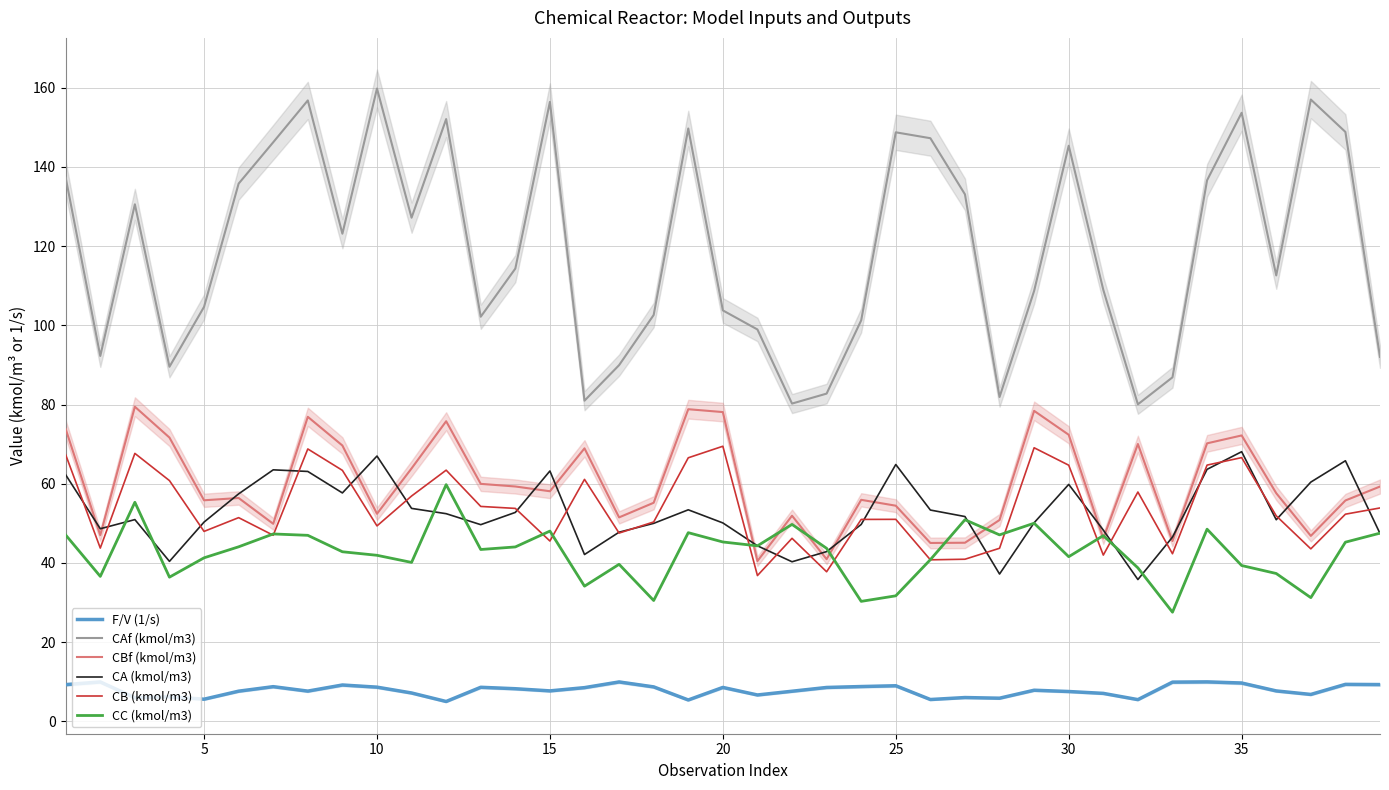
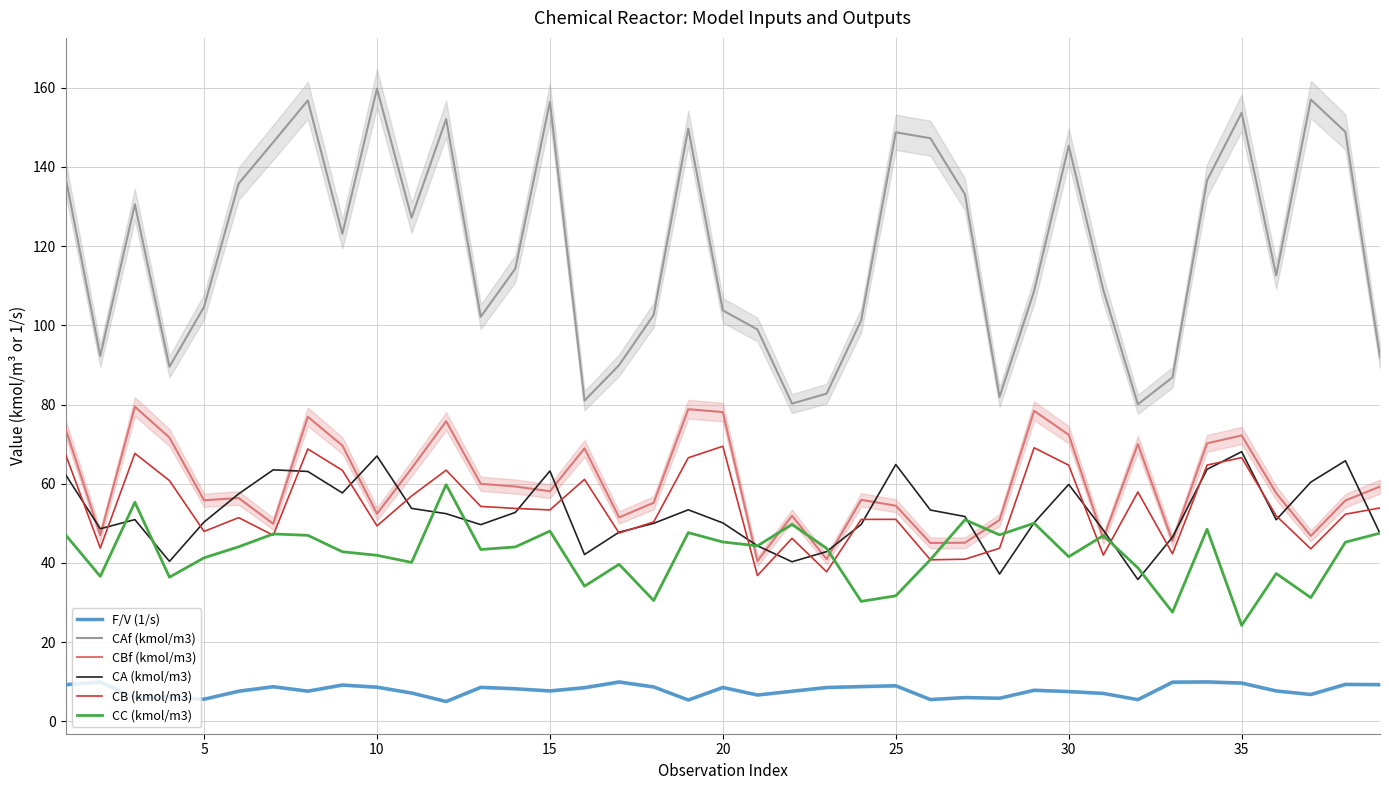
  {
    "CA (kmol/m3)": {
      "5": 50,
      "10": 67,
      "15": 63,
      "20": 50,
      "25": 65,
      "30": 60,
      "35": 68
    },
    "CB (kmol/m3)": {
      "5": 48,
      "10": 49,
-     "15": 46,
+     "15": 53,
      "20": 69,
      "25": 51,
      "30": 65,
      "35": 67
    },
    "CC (kmol/m3)": {
      "5": 41,
      "10": 42,
      "15": 48,
      "20": 45,
      "25": 32,
      "30": 42,
-     "35": 39
+     "35": 24
    }
  }
